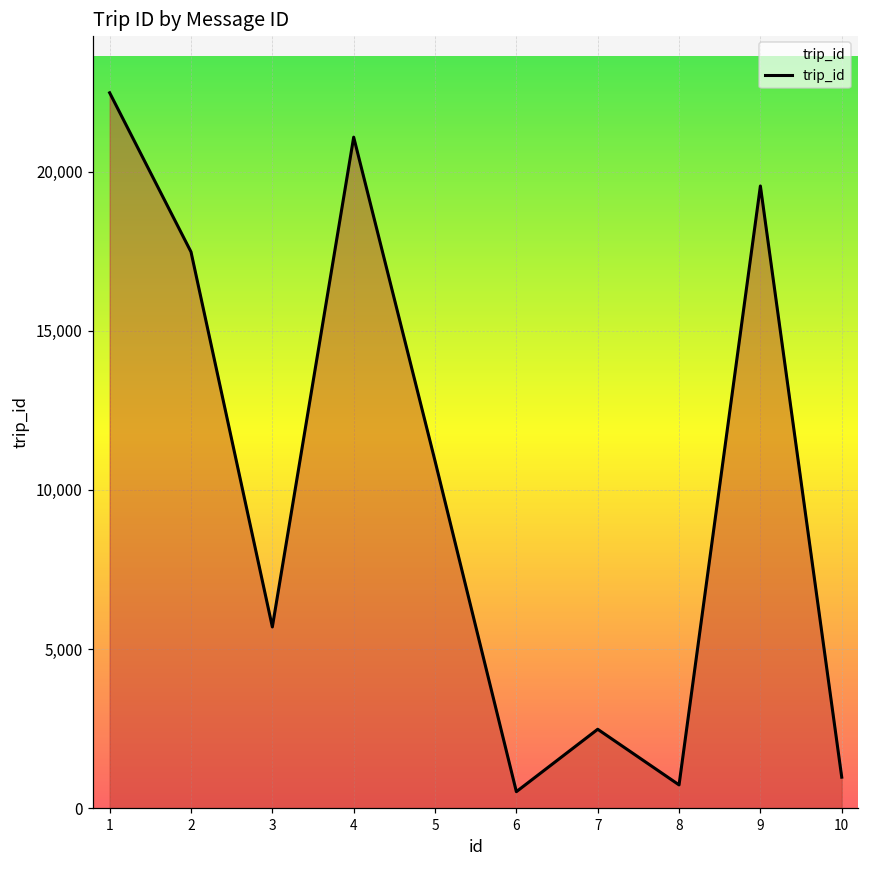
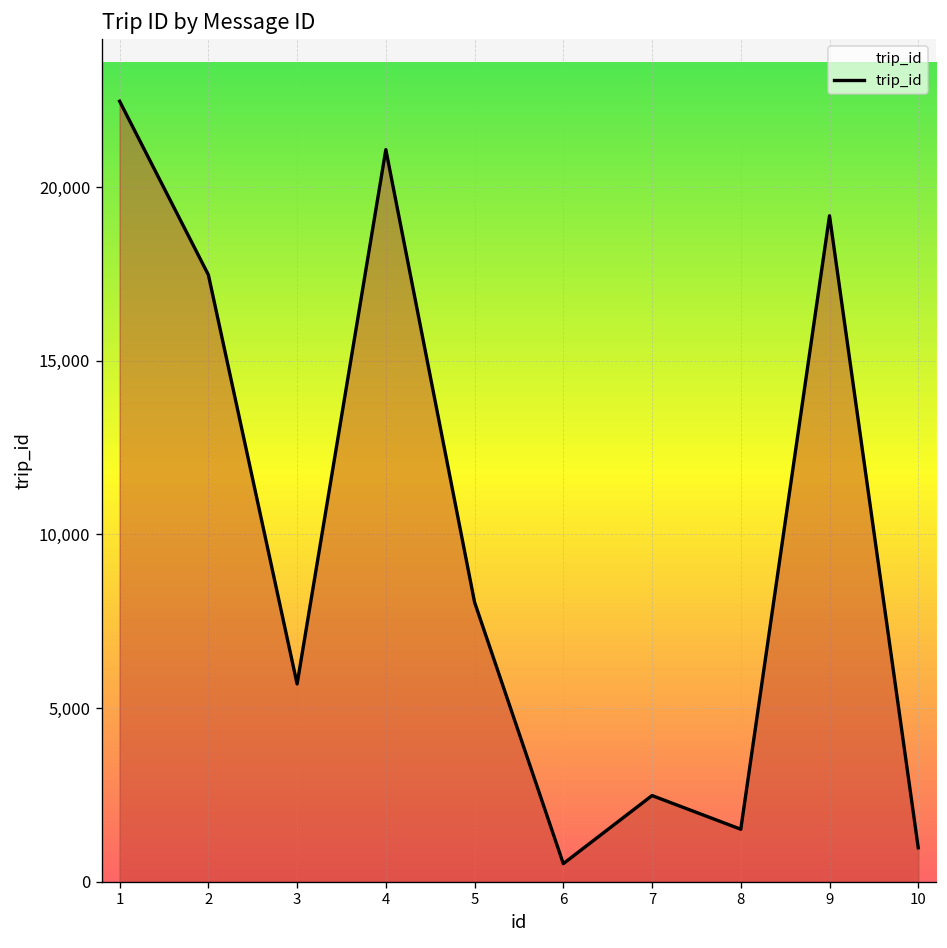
  {
    "1": "22,500",
    "2": "17,500",
    "3": "5,700",
    "4": "21,100",
-   "5": "10,900",
+   "5": "8,000",
    "6": "500",
    "7": "2,500",
-   "8": "700",
-   "9": "19,600",
+   "8": "1,500",
+   "9": "19,200",
    "10": "1,000"
  }
